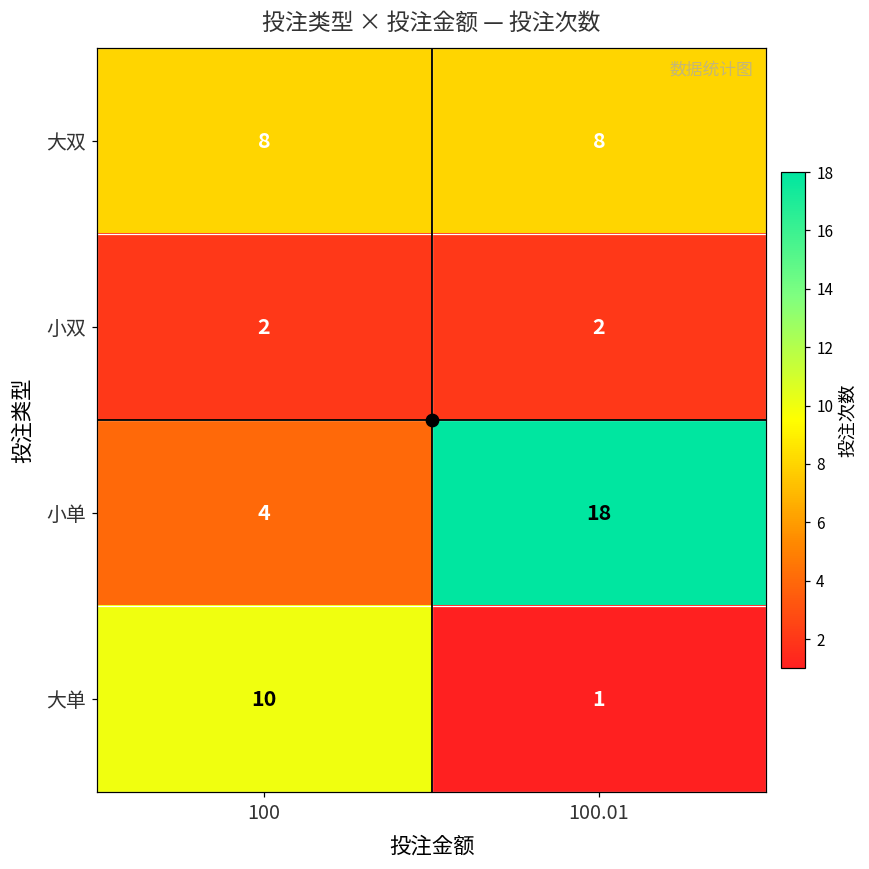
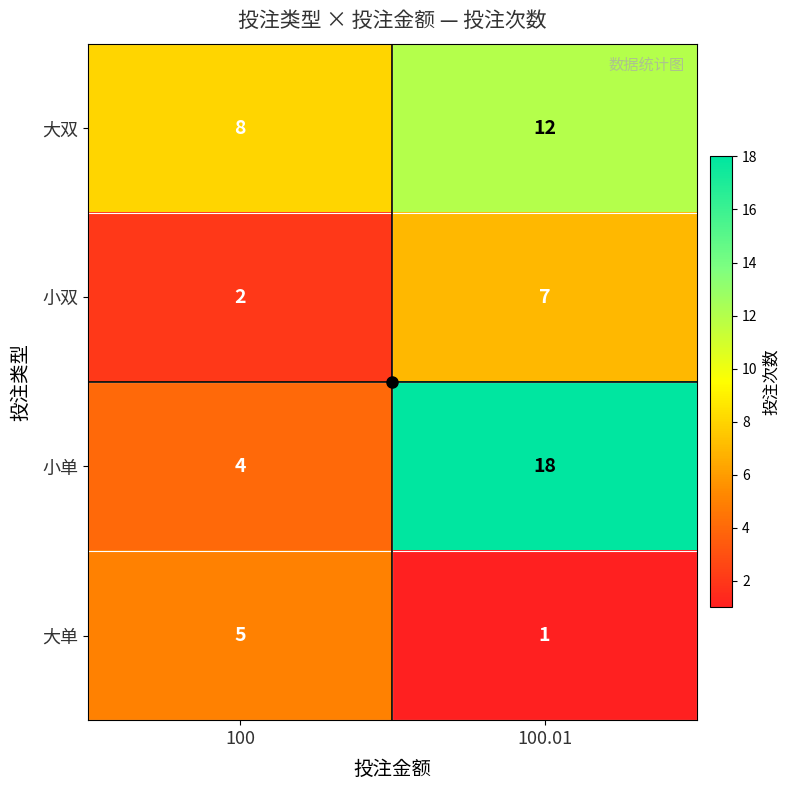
  {
    "大双": {
      "100": 8,
-     "100.01": 8
+     "100.01": 12
    },
    "小双": {
      "100": 2,
-     "100.01": 2
+     "100.01": 7
    },
    "小单": {
      "100": 4,
      "100.01": 18
    },
    "大单": {
-     "100": 10,
+     "100": 5,
      "100.01": 1
    }
  }
